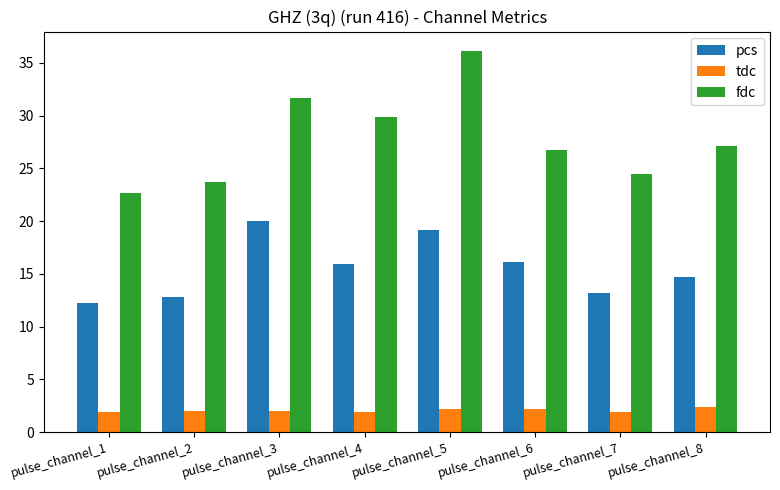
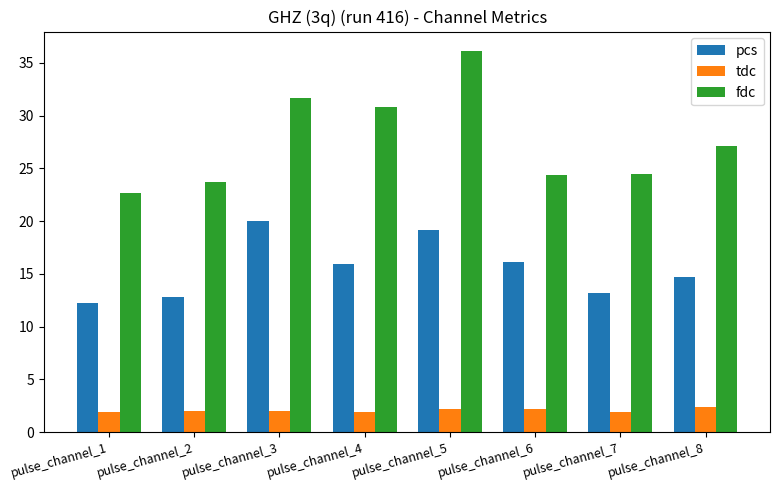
  {
    "pcs": {
      "pulse_channel_1": 12.2,
      "pulse_channel_2": 12.8,
      "pulse_channel_3": 20.0,
      "pulse_channel_4": 15.9,
      "pulse_channel_5": 19.2,
      "pulse_channel_6": 16.1,
      "pulse_channel_7": 13.2,
      "pulse_channel_8": 14.7
    },
    "tdc": {
      "pulse_channel_1": 1.9,
      "pulse_channel_2": 2.0,
      "pulse_channel_3": 2.0,
      "pulse_channel_4": 1.9,
      "pulse_channel_5": 2.2,
      "pulse_channel_6": 2.2,
      "pulse_channel_7": 1.9,
      "pulse_channel_8": 2.4
    },
    "fdc": {
      "pulse_channel_1": 22.6,
      "pulse_channel_2": 23.7,
      "pulse_channel_3": 31.7,
-     "pulse_channel_4": 29.9,
+     "pulse_channel_4": 30.8,
      "pulse_channel_5": 36.2,
-     "pulse_channel_6": 26.8,
+     "pulse_channel_6": 24.4,
      "pulse_channel_7": 24.5,
      "pulse_channel_8": 27.1
    }
  }
